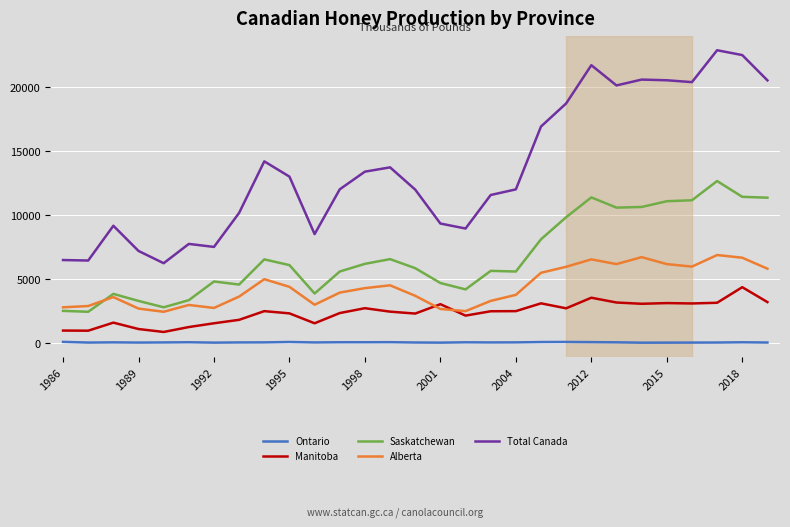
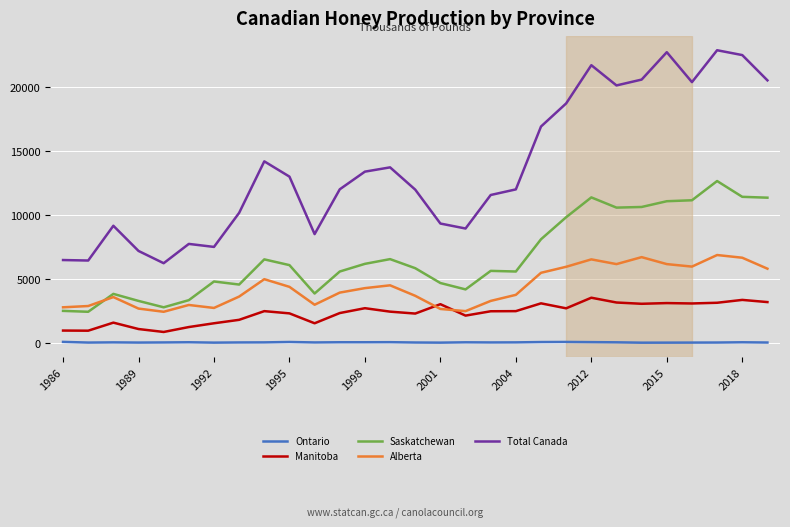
  {
    "Ontario": {
      "1986": 100,
      "1989": 0,
      "1992": 0,
      "1995": 100,
      "1998": 100,
      "2001": 0,
      "2004": 100,
      "2012": 100,
      "2015": 0,
      "2018": 100
    },
    "Manitoba": {
      "1986": 1000,
      "1989": 1100,
      "1992": 1600,
      "1995": 2300,
      "1998": 2700,
      "2001": 3000,
      "2004": 2500,
      "2012": 3600,
      "2015": 3100,
-     "2018": 4400
+     "2018": 3400
    },
    "Saskatchewan": {
      "1986": 2500,
      "1989": 3300,
      "1992": 4800,
      "1995": 6100,
      "1998": 6200,
      "2001": 4700,
      "2004": 5600,
      "2012": 11400,
      "2015": 11100,
      "2018": 11400
    },
    "Alberta": {
      "1986": 2800,
      "1989": 2700,
      "1992": 2800,
      "1995": 4400,
      "1998": 4300,
      "2001": 2700,
      "2004": 3800,
      "2012": 6600,
      "2015": 6200,
      "2018": 6700
    },
    "Total Canada": {
      "1986": 6500,
      "1989": 7200,
      "1992": 7500,
      "1995": 13000,
      "1998": 13400,
      "2001": 9400,
      "2004": 12000,
      "2012": 21700,
-     "2015": 20600,
+     "2015": 22800,
      "2018": 22500
    }
  }
